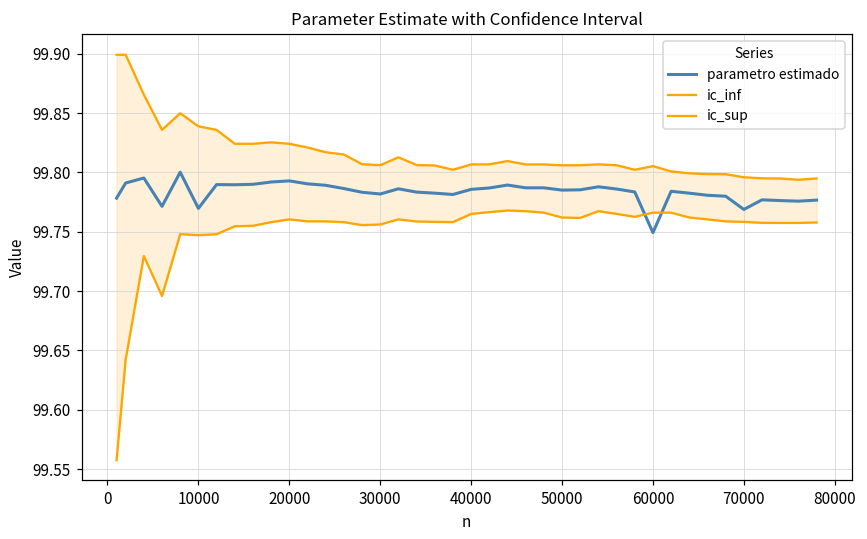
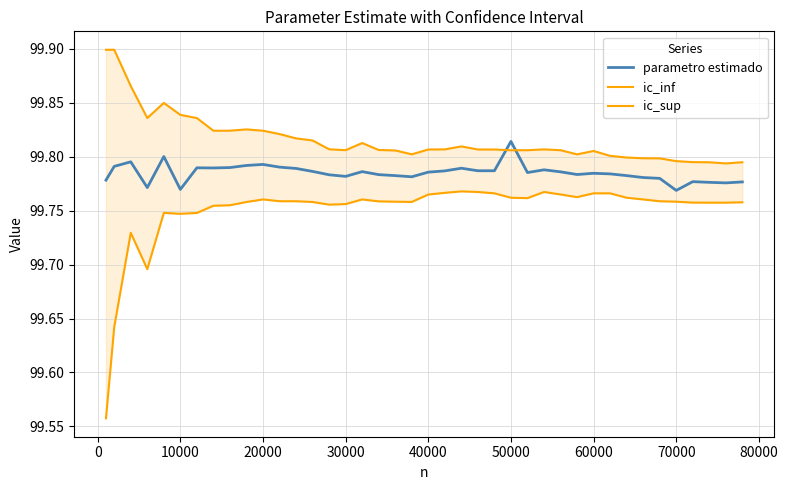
  {
    "parametro estimado": {
      "10000": 99.770,
      "20000": 99.793,
      "30000": 99.782,
      "40000": 99.786,
-     "50000": 99.785,
-     "60000": 99.749,
+     "50000": 99.814,
+     "60000": 99.785,
      "70000": 99.769
    }
  }
